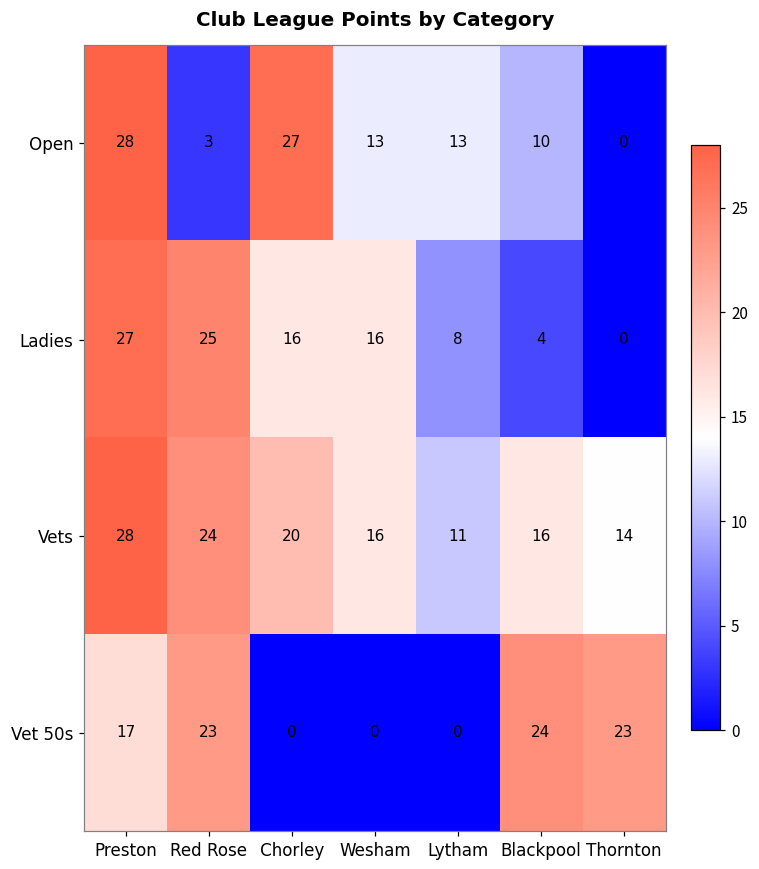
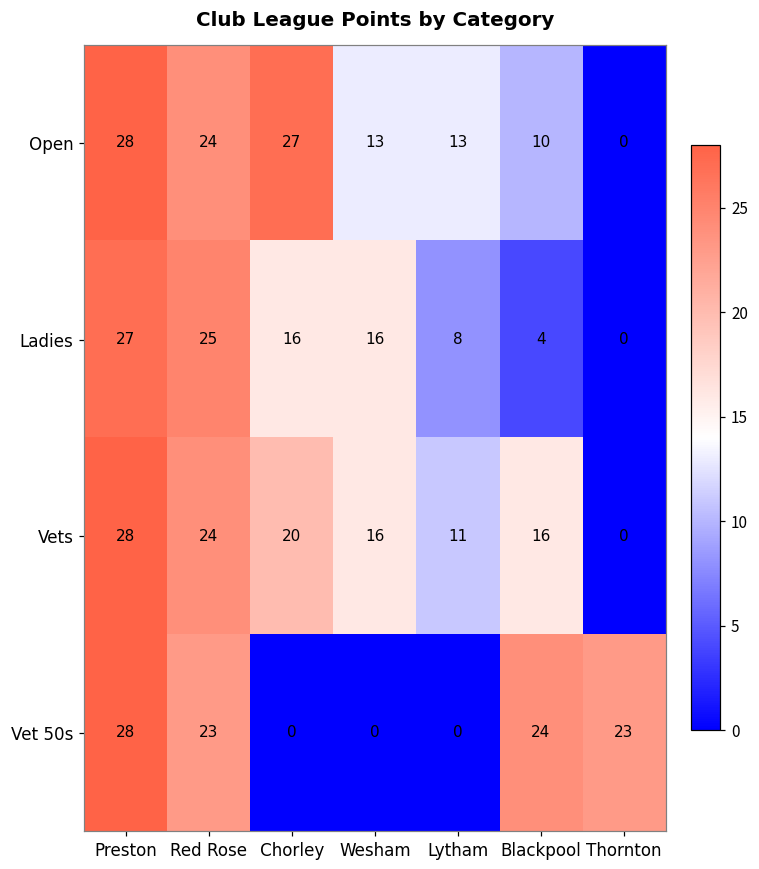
  {
    "Open": {
      "Preston": 28,
-     "Red Rose": 3,
+     "Red Rose": 24,
      "Chorley": 27,
      "Wesham": 13,
      "Lytham": 13,
      "Blackpool": 10,
      "Thornton": 0
    },
    "Ladies": {
      "Preston": 27,
      "Red Rose": 25,
      "Chorley": 16,
      "Wesham": 16,
      "Lytham": 8,
      "Blackpool": 4,
      "Thornton": 0
    },
    "Vets": {
      "Preston": 28,
      "Red Rose": 24,
      "Chorley": 20,
      "Wesham": 16,
      "Lytham": 11,
      "Blackpool": 16,
-     "Thornton": 14
+     "Thornton": 0
    },
    "Vet 50s": {
-     "Preston": 17,
+     "Preston": 28,
      "Red Rose": 23,
      "Chorley": 0,
      "Wesham": 0,
      "Lytham": 0,
      "Blackpool": 24,
      "Thornton": 23
    }
  }
